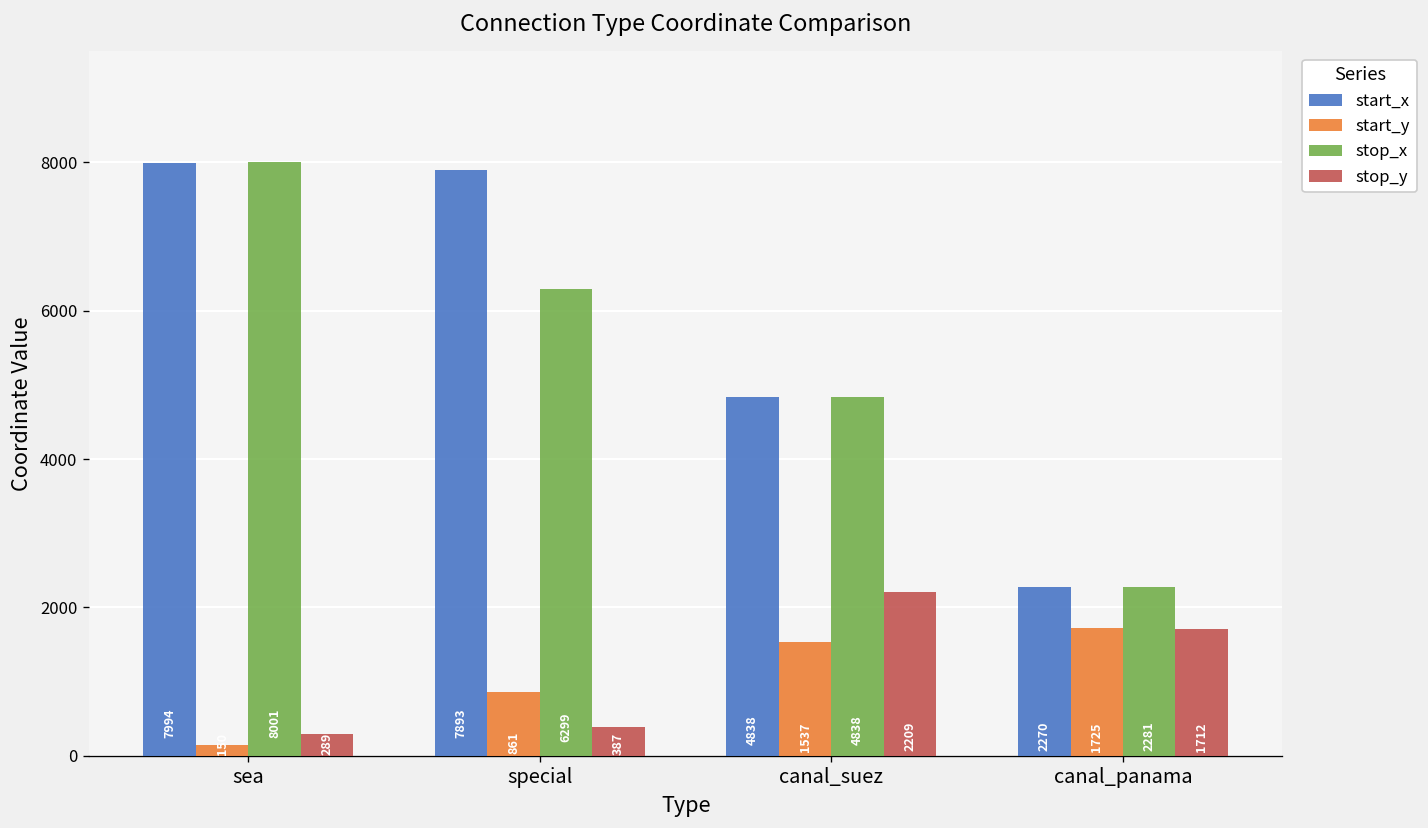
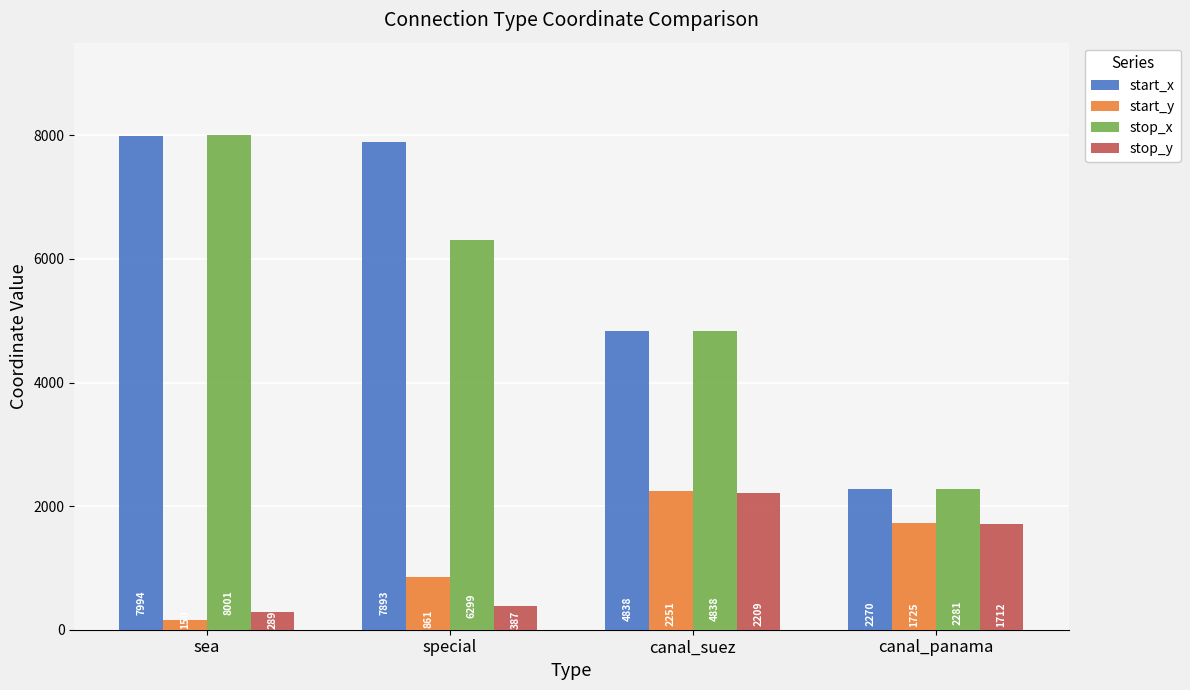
  {
    "start_x": {
      "sea": 7994,
      "special": 7893,
      "canal_suez": 4838,
      "canal_panama": 2270
    },
    "start_y": {
      "special": 861,
-     "canal_suez": 1537,
+     "canal_suez": 2251,
      "canal_panama": 1725
    },
    "stop_x": {
      "sea": 8001,
      "special": 6299,
      "canal_suez": 4838,
      "canal_panama": 2281
    },
    "stop_y": {
      "sea": 289,
      "special": 387,
      "canal_suez": 2209,
      "canal_panama": 1712
    }
  }
